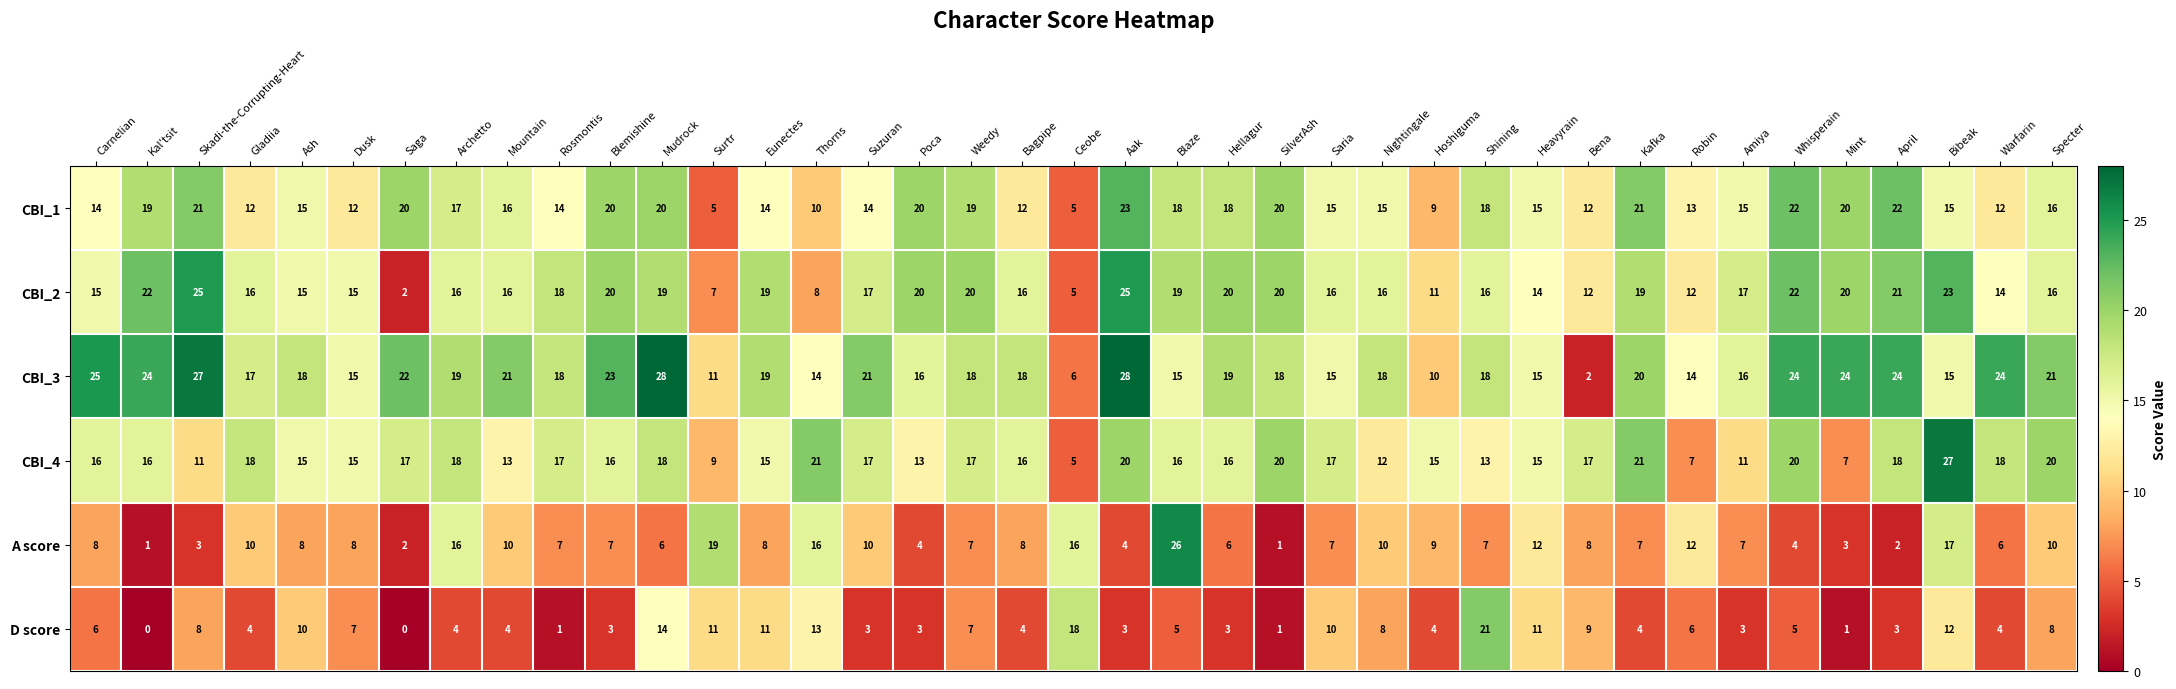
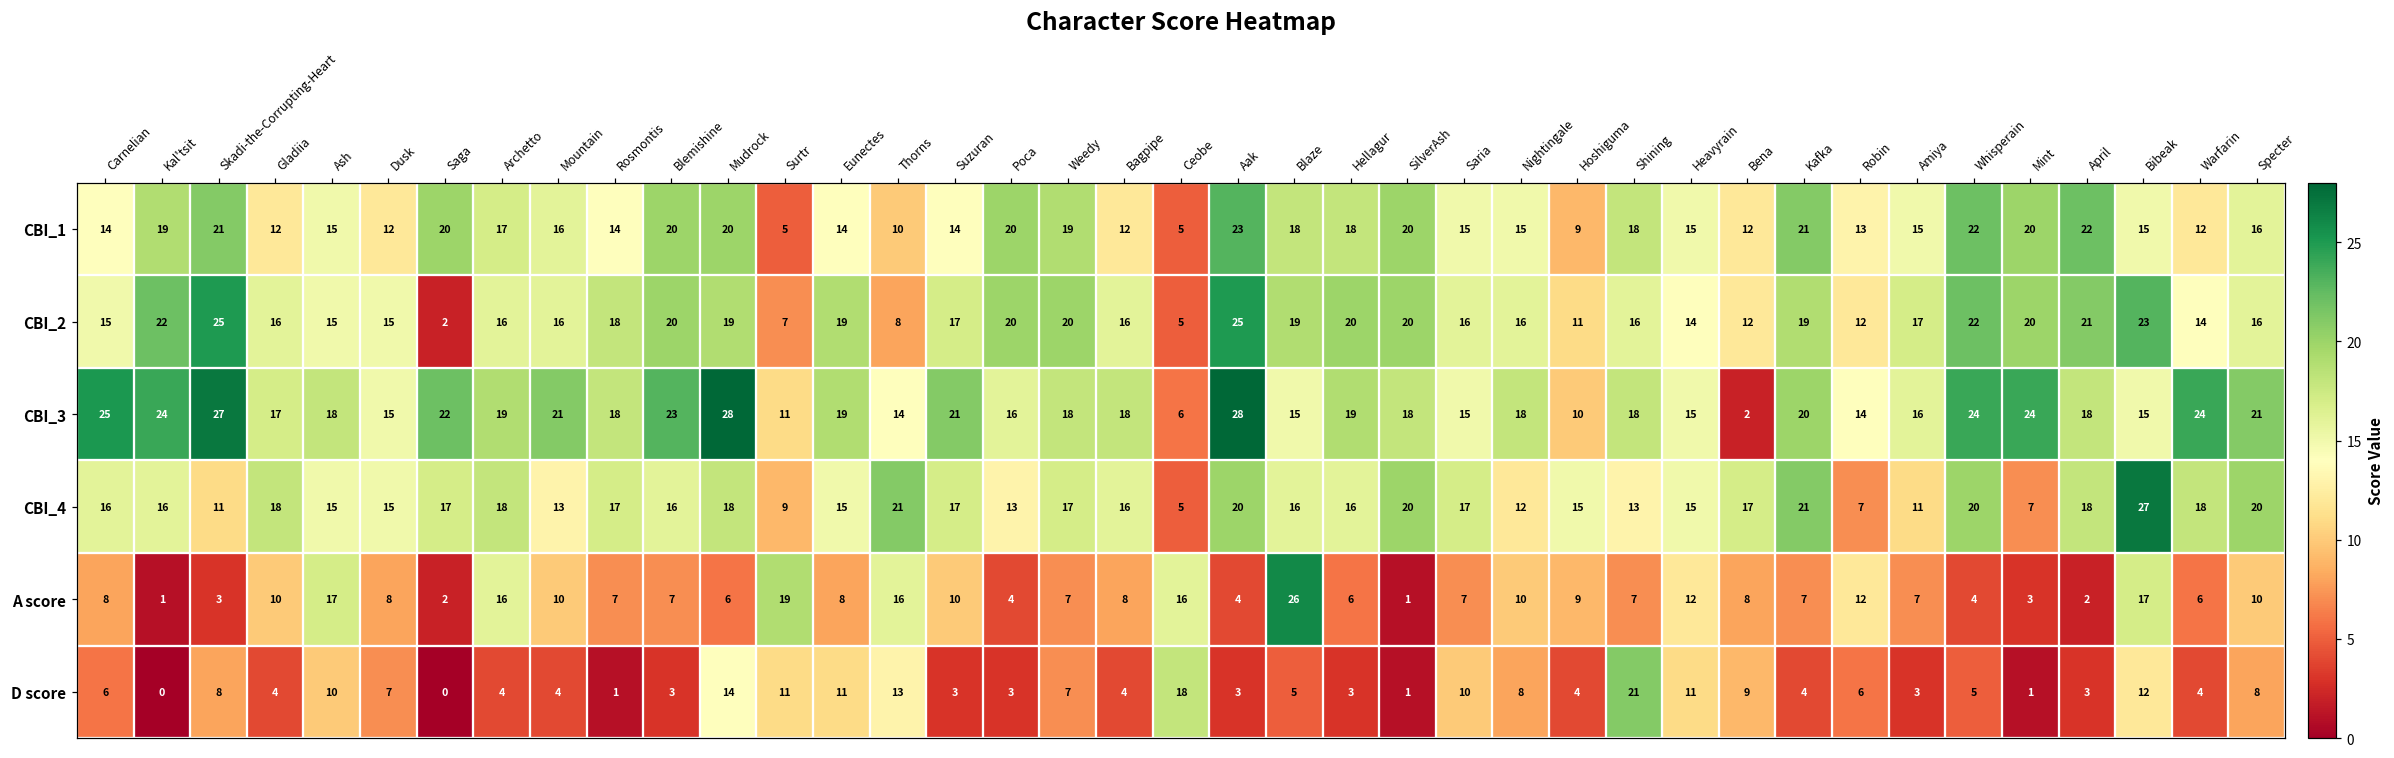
  {
    "CBI_3": {
      "Carnelian": 25,
      "Kal'tsit": 24,
      "Skadi-the-Corrupting-Heart": 27,
      "Gladiia": 17,
      "Ash": 18,
      "Dusk": 15,
      "Saga": 22,
      "Archetto": 19,
      "Mountain": 21,
      "Rosmontis": 18,
      "Blemishine": 23,
      "Mudrock": 28,
      "Surtr": 11,
      "Eunectes": 19,
      "Thorns": 14,
      "Suzuran": 21,
      "Роса": 16,
      "Weedy": 18,
      "Bagpipe": 18,
      "Ceobe": 6,
      "Aak": 28,
      "Blaze": 15,
      "Hellagur": 19,
      "SilverAsh": 18,
      "Saria": 15,
      "Nightingale": 18,
      "Hoshiguma": 10,
      "Shining": 18,
      "Heavyrain": 15,
      "Bena": 2,
      "Kafka": 20,
      "Robin": 14,
      "Amiya": 16,
      "Whisperain": 24,
      "Mint": 24,
-     "April": 24,
+     "April": 18,
      "Bibeak": 15,
      "Warfarin": 24,
      "Specter": 21
    },
    "A score": {
      "Carnelian": 8,
      "Kal'tsit": 1,
      "Skadi-the-Corrupting-Heart": 3,
      "Gladiia": 10,
-     "Ash": 8,
+     "Ash": 17,
      "Dusk": 8,
      "Saga": 2,
      "Archetto": 16,
      "Mountain": 10,
      "Rosmontis": 7,
      "Blemishine": 7,
      "Mudrock": 6,
      "Surtr": 19,
      "Eunectes": 8,
      "Thorns": 16,
      "Suzuran": 10,
      "Роса": 4,
      "Weedy": 7,
      "Bagpipe": 8,
      "Ceobe": 16,
      "Aak": 4,
      "Blaze": 26,
      "Hellagur": 6,
      "SilverAsh": 1,
      "Saria": 7,
      "Nightingale": 10,
      "Hoshiguma": 9,
      "Shining": 7,
      "Heavyrain": 12,
      "Bena": 8,
      "Kafka": 7,
      "Robin": 12,
      "Amiya": 7,
      "Whisperain": 4,
      "Mint": 3,
      "April": 2,
      "Bibeak": 17,
      "Warfarin": 6,
      "Specter": 10
    }
  }
